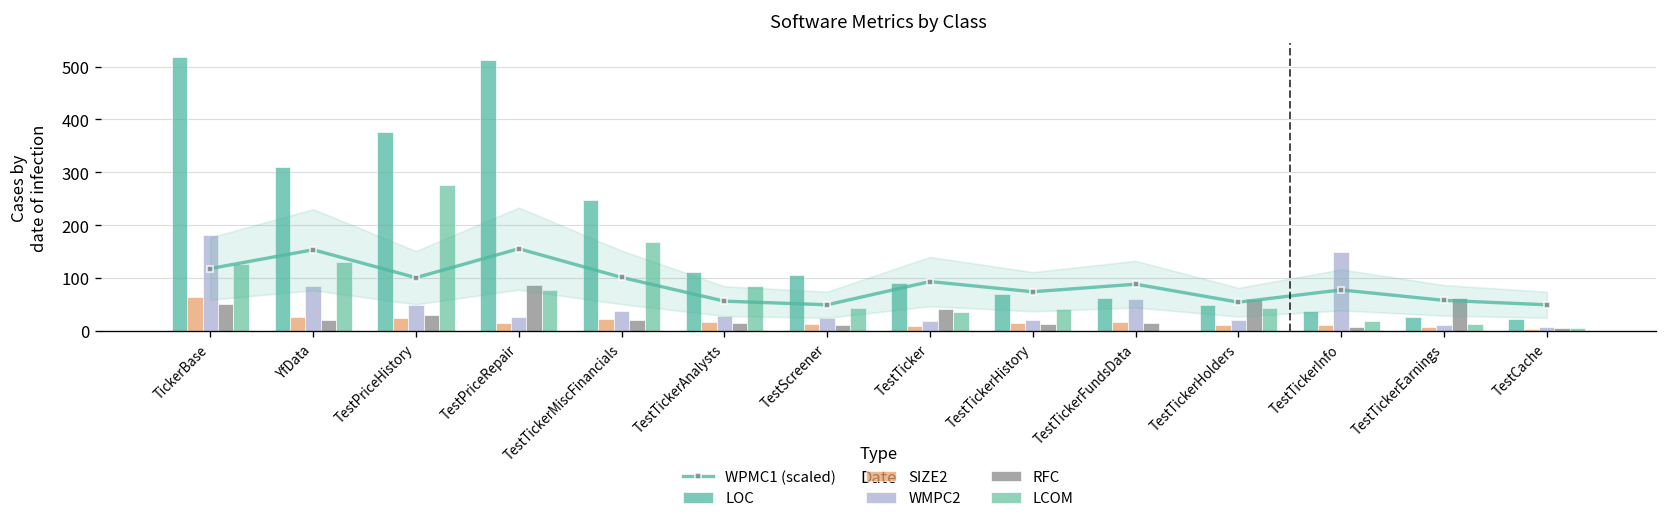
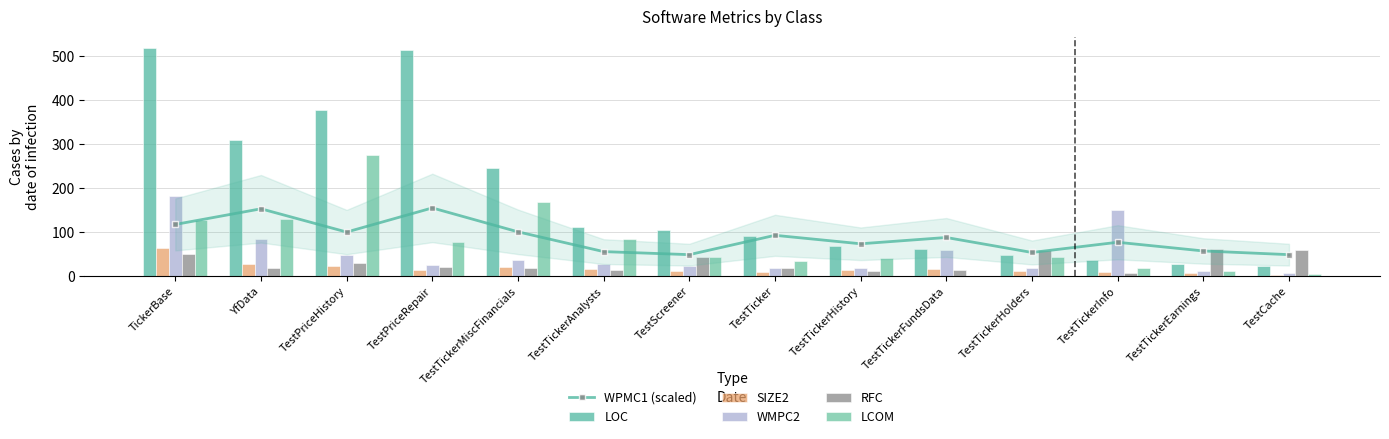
  {
    "SIZE2": {
      "TickerBase": 60,
      "YfData": 30,
      "TestPriceHistory": 20,
      "TestPriceRepair": 10,
      "TestTickerMiscFinancials": 20,
      "TestTickerAnalysts": 20,
      "TestScreener": 10,
      "TestTicker": 10,
      "TestTickerHistory": 10,
      "TestTickerFundsData": 20,
      "TestTickerHolders": 10,
      "TestTickerInfo": 10,
      "TestTickerEarnings": 10
    },
    "WMPC2": {
      "TickerBase": 180,
      "YfData": 80,
      "TestPriceHistory": 50,
      "TestPriceRepair": 30,
      "TestTickerMiscFinancials": 40,
      "TestTickerAnalysts": 30,
      "TestScreener": 20,
      "TestTicker": 20,
      "TestTickerHistory": 20,
      "TestTickerFundsData": 60,
      "TestTickerHolders": 20,
      "TestTickerInfo": 150,
      "TestTickerEarnings": 10,
      "TestCache": 10
    },
    "RFC": {
      "TickerBase": 50,
      "YfData": 20,
      "TestPriceHistory": 30,
-     "TestPriceRepair": 90,
+     "TestPriceRepair": 20,
      "TestTickerMiscFinancials": 20,
      "TestTickerAnalysts": 20,
-     "TestScreener": 10,
-     "TestTicker": 40,
+     "TestScreener": 40,
+     "TestTicker": 20,
      "TestTickerHistory": 10,
      "TestTickerFundsData": 20,
      "TestTickerHolders": 60,
      "TestTickerInfo": 10,
      "TestTickerEarnings": 60,
-     "TestCache": 10
+     "TestCache": 60
    }
  }
